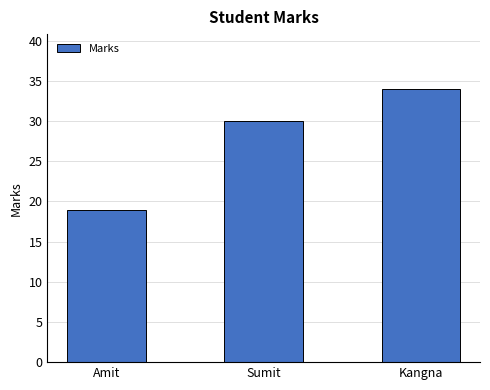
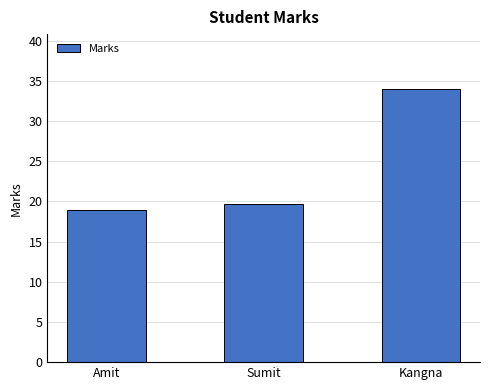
  {
    "Amit": 19,
-   "Sumit": 30,
+   "Sumit": 20,
    "Kangna": 34
  }
